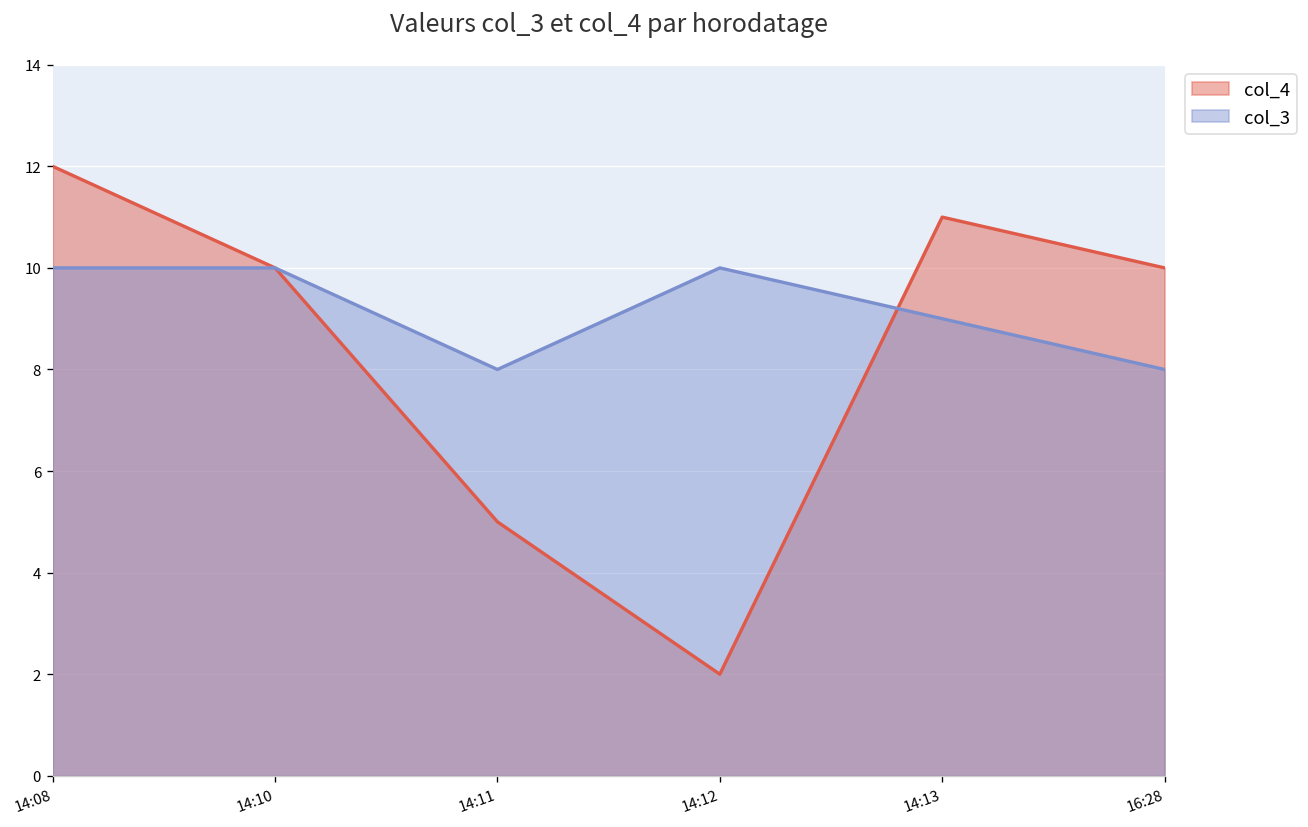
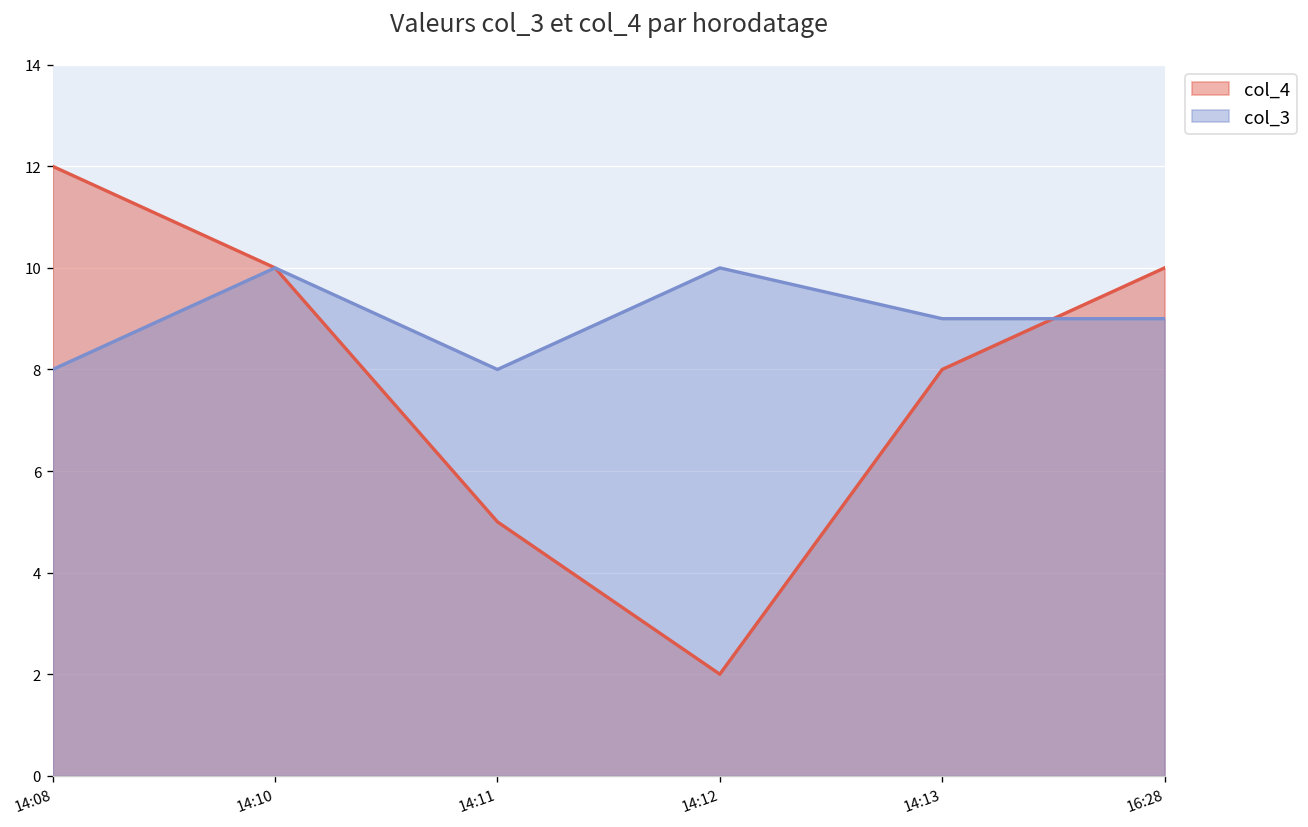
  {
    "col_4": {
      "14:08": 12,
      "14:11": 5,
      "14:12": 2,
-     "14:13": 11,
+     "14:13": 8,
      "16:28": 10
    },
    "col_3": {
-     "14:08": 10,
+     "14:08": 8,
      "14:11": 8,
      "14:12": 10,
      "14:13": 9,
-     "16:28": 8
+     "16:28": 9
    }
  }
